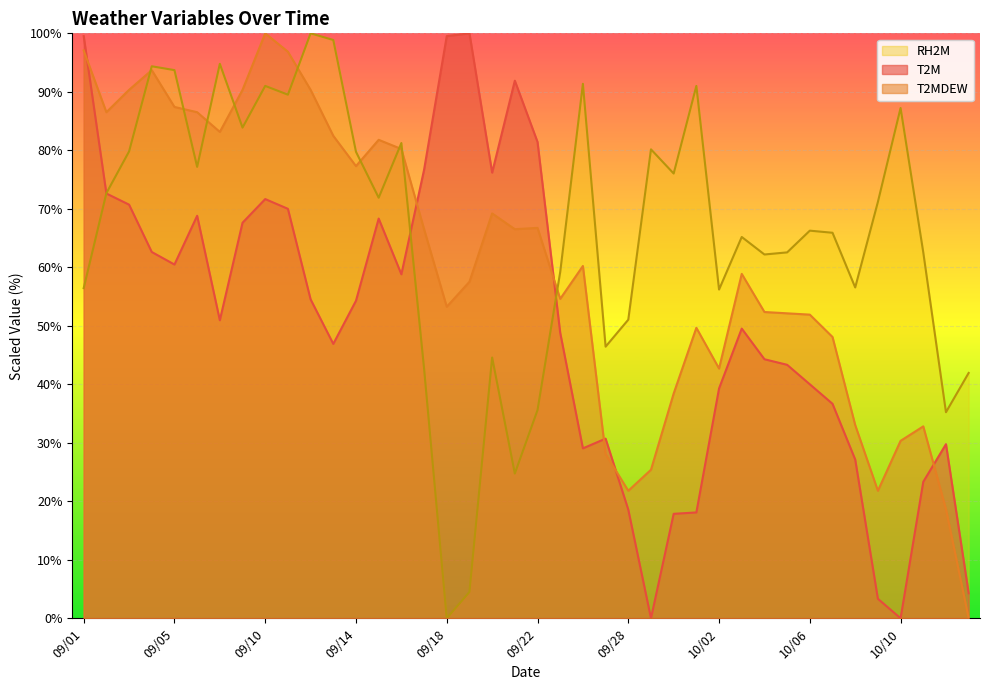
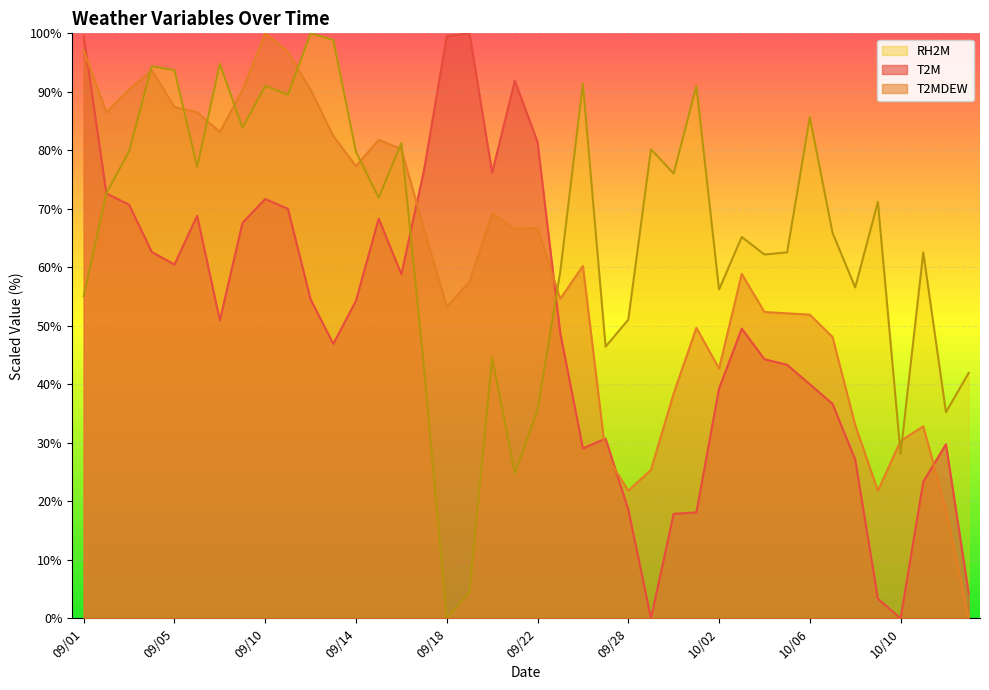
  {
    "RH2M": {
-     "09/01": "56%",
+     "09/01": "55%",
      "09/05": "94%",
      "09/10": "91%",
      "09/14": "80%",
      "09/18": "0%",
      "09/22": "36%",
      "09/28": "51%",
      "10/02": "56%",
-     "10/06": "66%",
-     "10/10": "87%"
+     "10/06": "86%",
+     "10/10": "28%"
    }
  }
